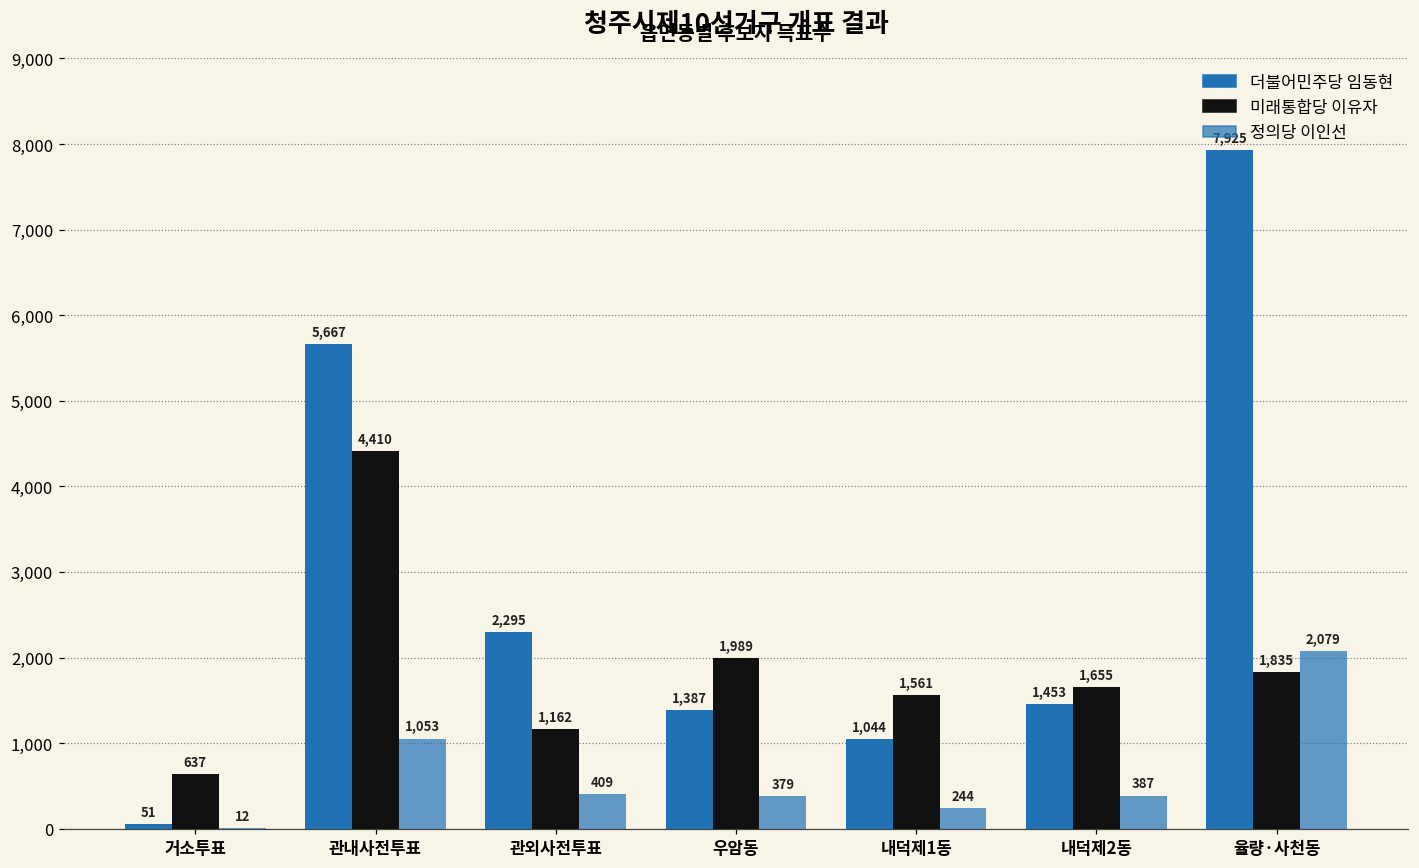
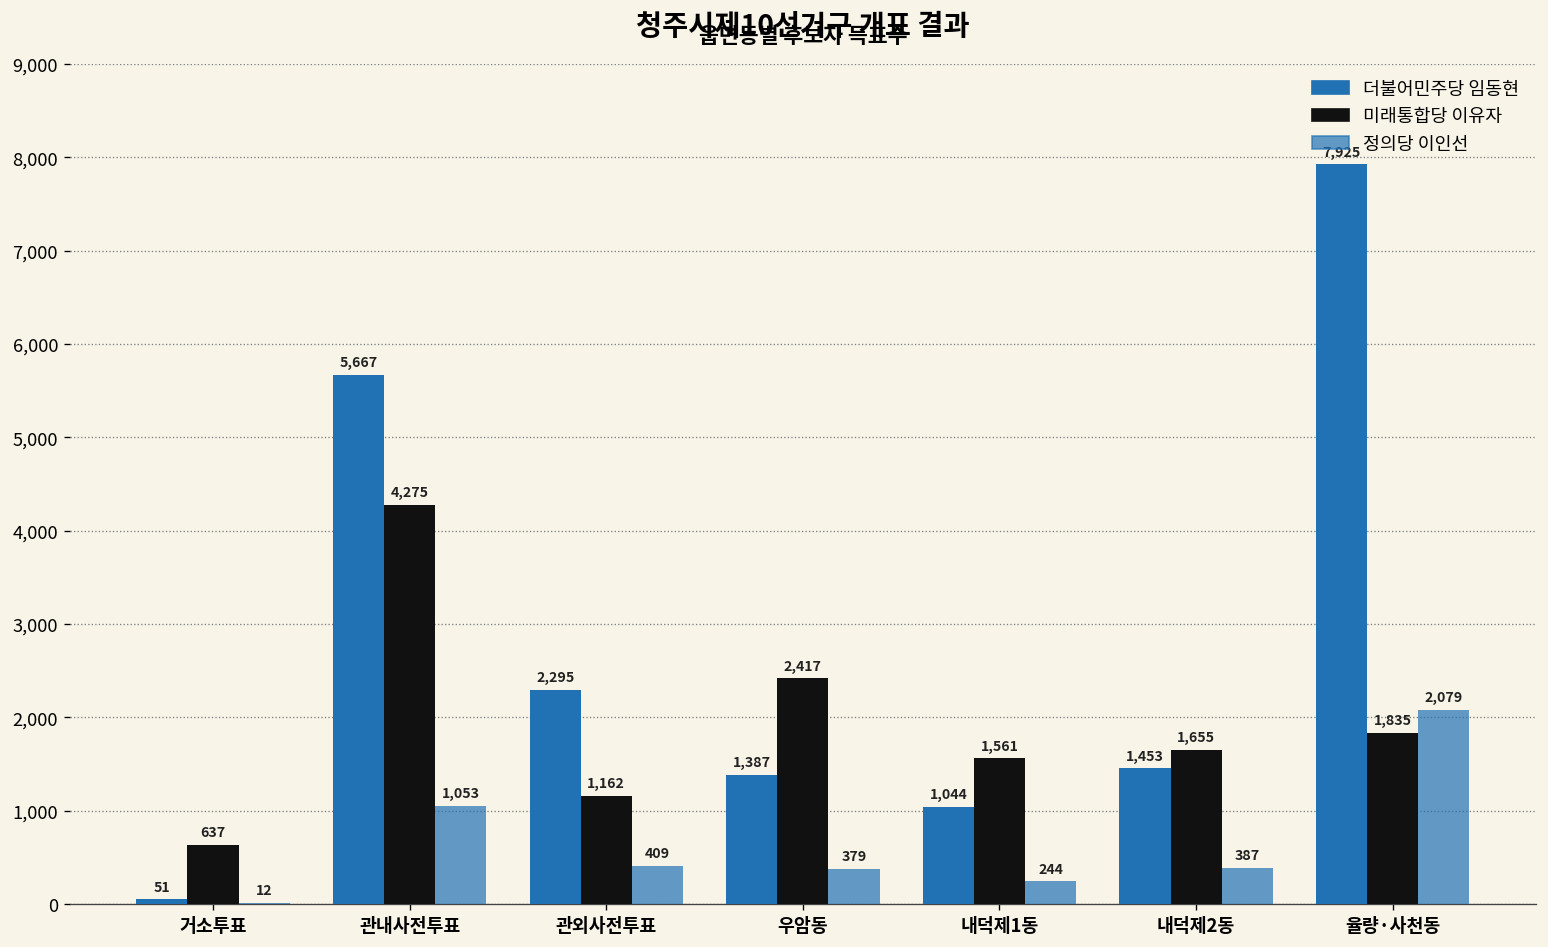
  {
    "미래통합당 이유자": {
      "거소투표": "637",
-     "관내사전투표": "4,410",
+     "관내사전투표": "4,275",
      "관외사전투표": "1,162",
-     "우암동": "1,989",
+     "우암동": "2,417",
      "내덕제1동": "1,561",
      "내덕제2동": "1,655",
      "율량·사천동": "1,835"
    }
  }
